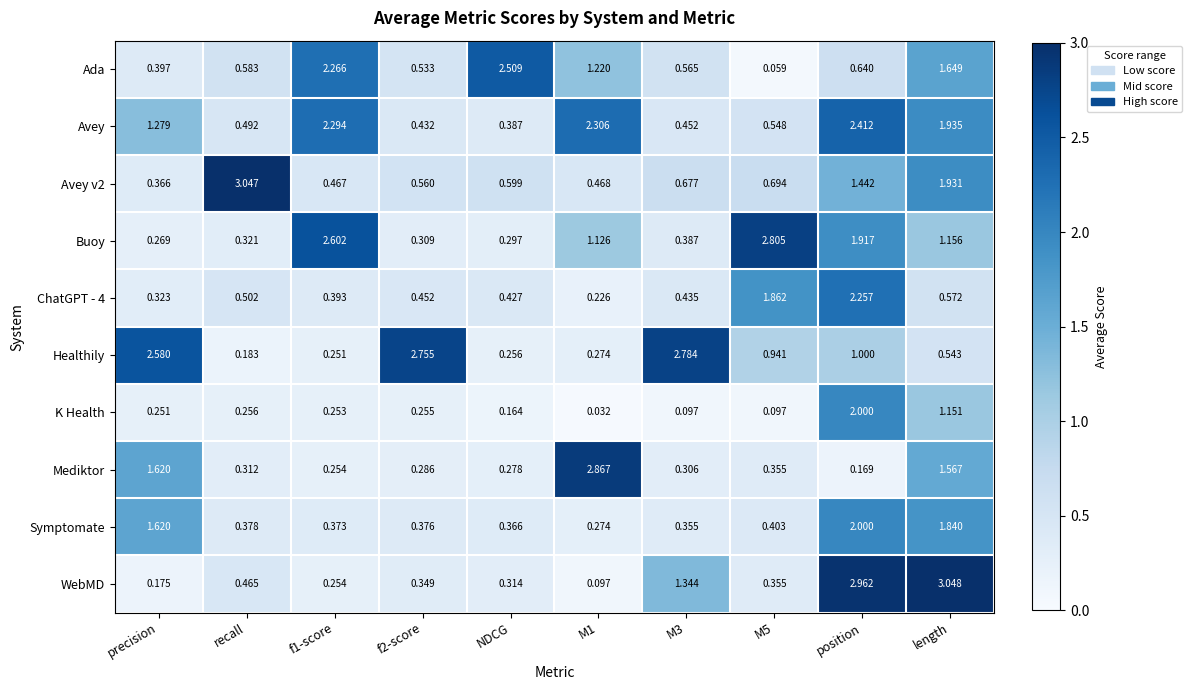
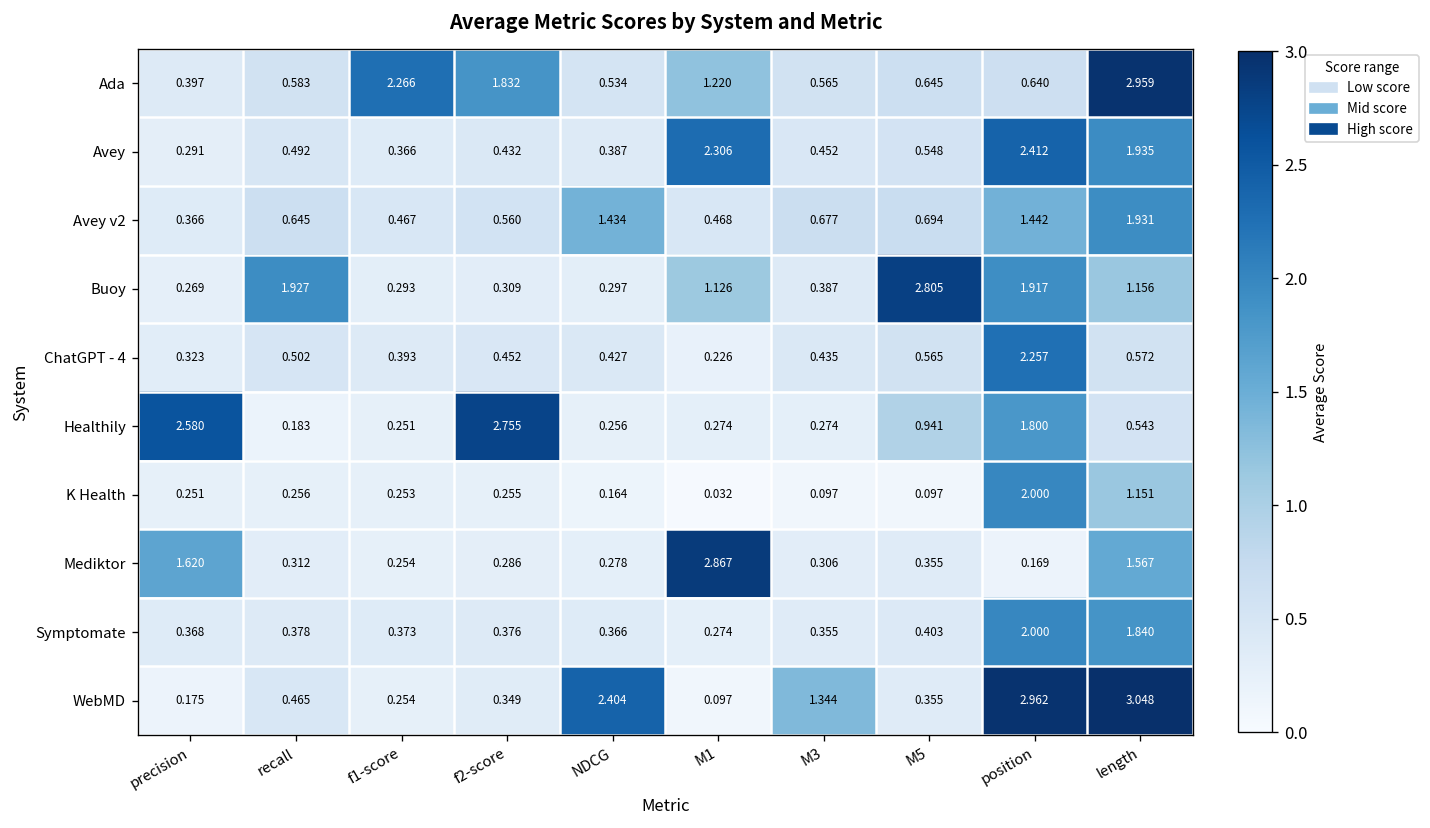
  {
    "Ada": {
      "precision": 0.397,
      "recall": 0.583,
      "f1-score": 2.266,
-     "f2-score": 0.533,
-     "NDCG": 2.509,
+     "f2-score": 1.832,
+     "NDCG": 0.534,
      "M1": 1.220,
      "M3": 0.565,
-     "M5": 0.059,
+     "M5": 0.645,
      "position": 0.640,
-     "length": 1.649
+     "length": 2.959
    },
    "Avey": {
-     "precision": 1.279,
+     "precision": 0.291,
      "recall": 0.492,
-     "f1-score": 2.294,
+     "f1-score": 0.366,
      "f2-score": 0.432,
      "NDCG": 0.387,
      "M1": 2.306,
      "M3": 0.452,
      "M5": 0.548,
      "position": 2.412,
      "length": 1.935
    },
    "Avey v2": {
      "precision": 0.366,
-     "recall": 3.047,
+     "recall": 0.645,
      "f1-score": 0.467,
      "f2-score": 0.560,
-     "NDCG": 0.599,
+     "NDCG": 1.434,
      "M1": 0.468,
      "M3": 0.677,
      "M5": 0.694,
      "position": 1.442,
      "length": 1.931
    },
    "Buoy": {
      "precision": 0.269,
-     "recall": 0.321,
-     "f1-score": 2.602,
+     "recall": 1.927,
+     "f1-score": 0.293,
      "f2-score": 0.309,
      "NDCG": 0.297,
      "M1": 1.126,
      "M3": 0.387,
      "M5": 2.805,
      "position": 1.917,
      "length": 1.156
    },
    "ChatGPT - 4": {
      "precision": 0.323,
      "recall": 0.502,
      "f1-score": 0.393,
      "f2-score": 0.452,
      "NDCG": 0.427,
      "M1": 0.226,
      "M3": 0.435,
-     "M5": 1.862,
+     "M5": 0.565,
      "position": 2.257,
      "length": 0.572
    },
    "Healthily": {
      "precision": 2.580,
      "recall": 0.183,
      "f1-score": 0.251,
      "f2-score": 2.755,
      "NDCG": 0.256,
      "M1": 0.274,
-     "M3": 2.784,
+     "M3": 0.274,
      "M5": 0.941,
-     "position": 1.000,
+     "position": 1.800,
      "length": 0.543
    },
    "K Health": {
      "precision": 0.251,
      "recall": 0.256,
      "f1-score": 0.253,
      "f2-score": 0.255,
      "NDCG": 0.164,
      "M1": 0.032,
      "M3": 0.097,
      "M5": 0.097,
      "position": 2.000,
      "length": 1.151
    },
    "Mediktor": {
      "precision": 1.620,
      "recall": 0.312,
      "f1-score": 0.254,
      "f2-score": 0.286,
      "NDCG": 0.278,
      "M1": 2.867,
      "M3": 0.306,
      "M5": 0.355,
      "position": 0.169,
      "length": 1.567
    },
    "Symptomate": {
-     "precision": 1.620,
+     "precision": 0.368,
      "recall": 0.378,
      "f1-score": 0.373,
      "f2-score": 0.376,
      "NDCG": 0.366,
      "M1": 0.274,
      "M3": 0.355,
      "M5": 0.403,
      "position": 2.000,
      "length": 1.840
    },
    "WebMD": {
      "precision": 0.175,
      "recall": 0.465,
      "f1-score": 0.254,
      "f2-score": 0.349,
-     "NDCG": 0.314,
+     "NDCG": 2.404,
      "M1": 0.097,
      "M3": 1.344,
      "M5": 0.355,
      "position": 2.962,
      "length": 3.048
    }
  }
